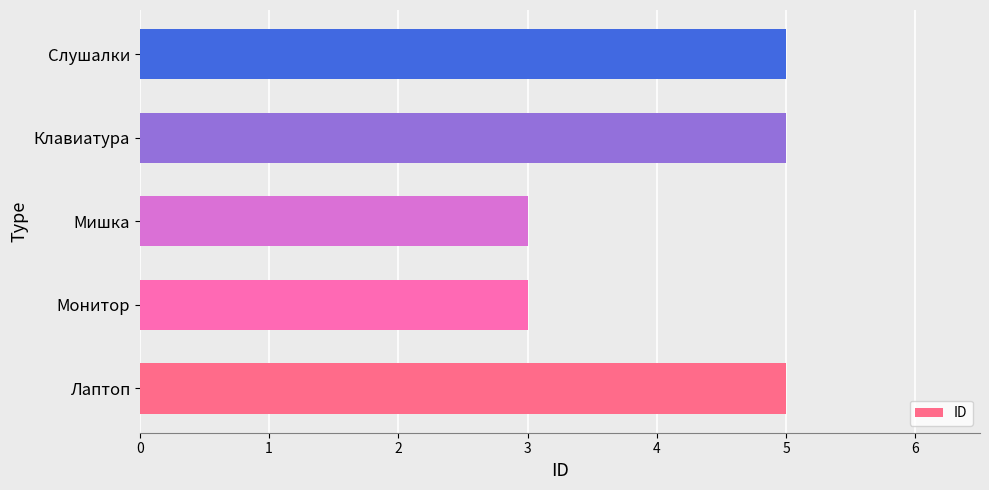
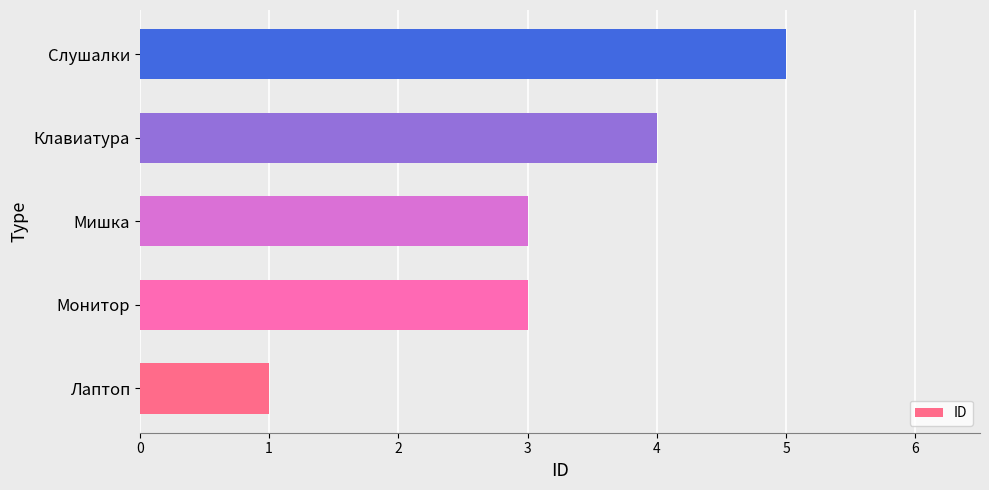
  {
    "Слушалки": 5,
-   "Клавиатура": 5,
+   "Клавиатура": 4,
    "Мишка": 3,
    "Монитор": 3,
-   "Лаптоп": 5
+   "Лаптоп": 1
  }
